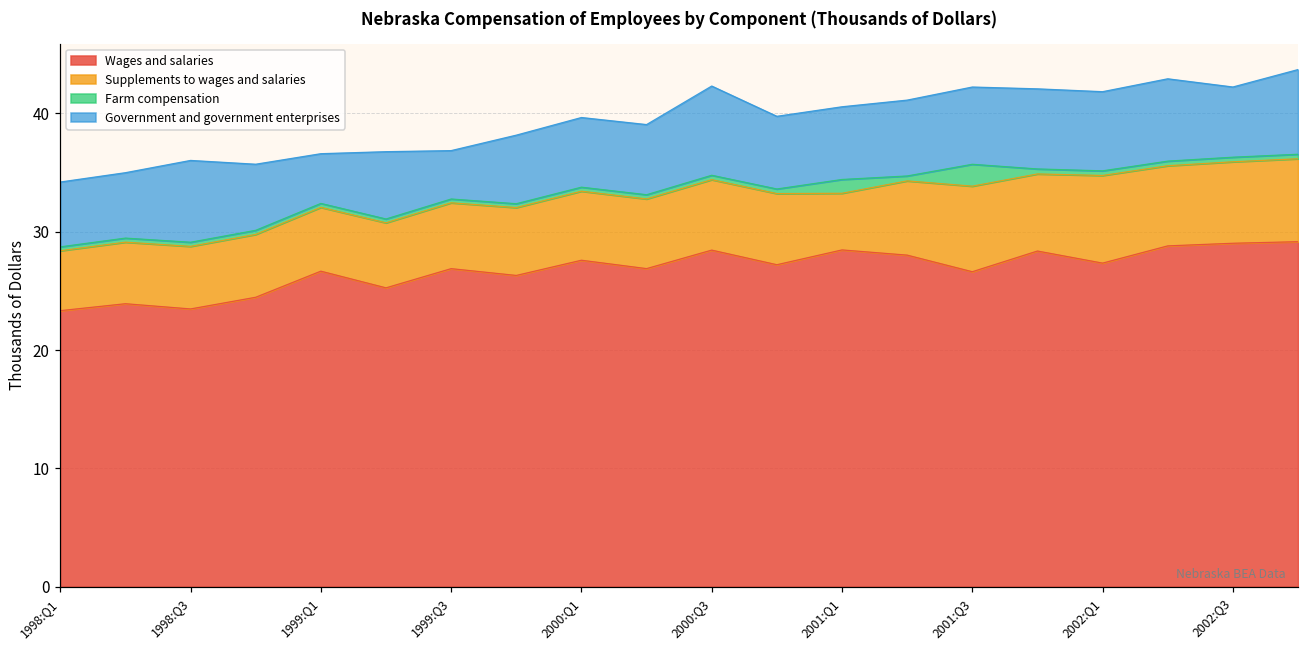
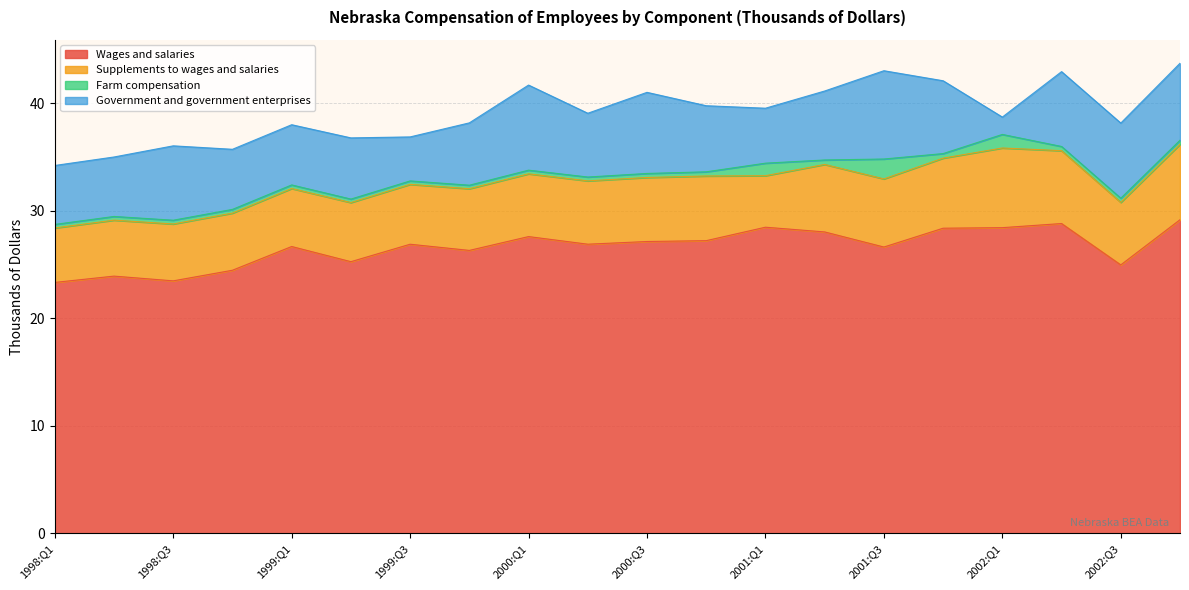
  {
    "Wages and salaries": {
      "1998:Q1": 23.3,
      "1998:Q3": 23.5,
      "1999:Q1": 26.7,
      "1999:Q3": 26.9,
      "2000:Q1": 27.6,
-     "2000:Q3": 28.4,
+     "2000:Q3": 27.1,
      "2001:Q1": 28.5,
      "2001:Q3": 26.6,
-     "2002:Q1": 27.3,
-     "2002:Q3": 29.0
+     "2002:Q1": 28.4,
+     "2002:Q3": 25.0
    },
    "Supplements to wages and salaries": {
      "1998:Q1": 5.1,
      "1998:Q3": 5.3,
      "1999:Q1": 5.4,
      "1999:Q3": 5.6,
      "2000:Q1": 5.8,
      "2000:Q3": 6.0,
      "2001:Q1": 4.8,
-     "2001:Q3": 7.2,
+     "2001:Q3": 6.3,
      "2002:Q1": 7.4,
-     "2002:Q3": 6.9
+     "2002:Q3": 5.8
    },
    "Farm compensation": {
      "1998:Q1": 0.3,
      "1998:Q3": 0.4,
      "1999:Q1": 0.3,
      "1999:Q3": 0.3,
      "2000:Q1": 0.3,
      "2000:Q3": 0.4,
      "2001:Q1": 1.2,
      "2001:Q3": 1.8,
-     "2002:Q1": 0.4,
+     "2002:Q1": 1.3,
      "2002:Q3": 0.4
    },
    "Government and government enterprises": {
      "1998:Q1": 5.5,
      "1998:Q3": 6.9,
-     "1999:Q1": 4.2,
+     "1999:Q1": 5.6,
      "1999:Q3": 4.1,
-     "2000:Q1": 5.9,
+     "2000:Q1": 7.9,
      "2000:Q3": 7.5,
-     "2001:Q1": 6.1,
-     "2001:Q3": 6.5,
-     "2002:Q1": 6.7,
-     "2002:Q3": 5.9
+     "2001:Q1": 5.1,
+     "2001:Q3": 8.2,
+     "2002:Q1": 1.6,
+     "2002:Q3": 7.0
    }
  }
